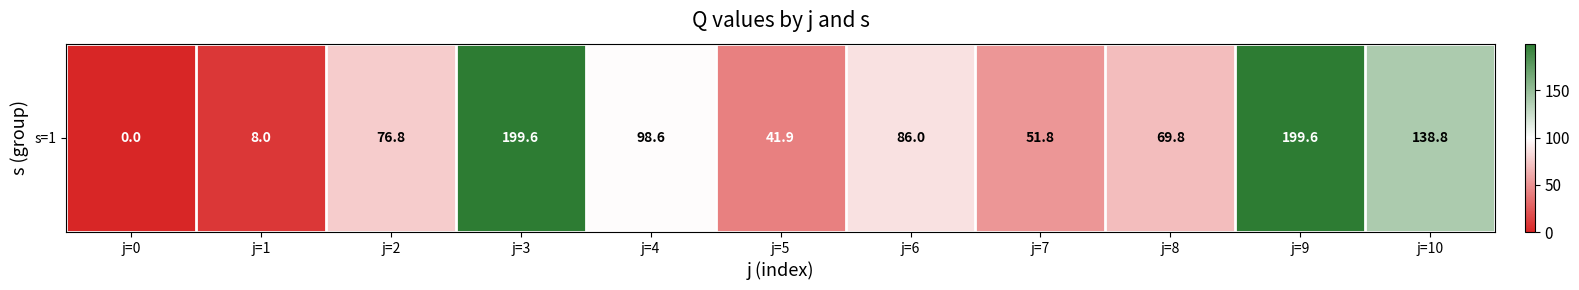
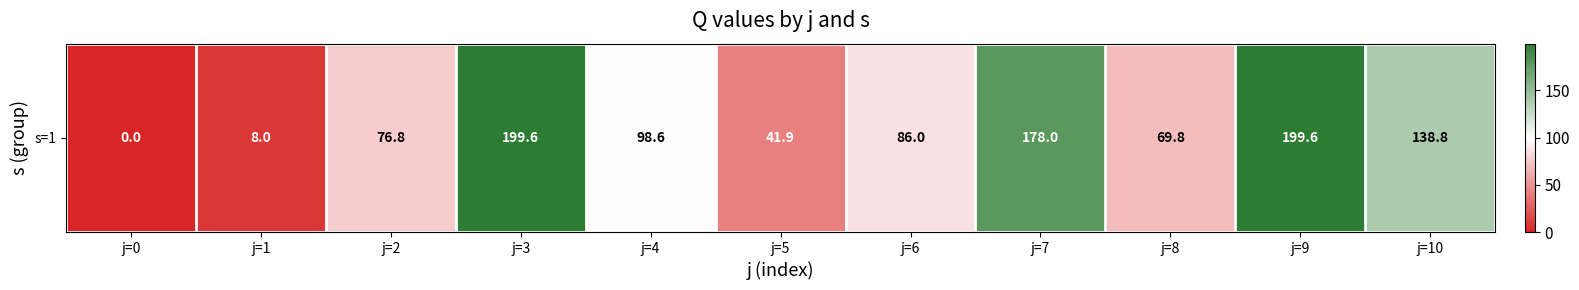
  {
    "s=1": {
      "j=0": 0.0,
      "j=1": 8.0,
      "j=2": 76.8,
      "j=3": 199.6,
      "j=4": 98.6,
      "j=5": 41.9,
      "j=6": 86.0,
-     "j=7": 51.8,
+     "j=7": 178.0,
      "j=8": 69.8,
      "j=9": 199.6,
      "j=10": 138.8
    }
  }
